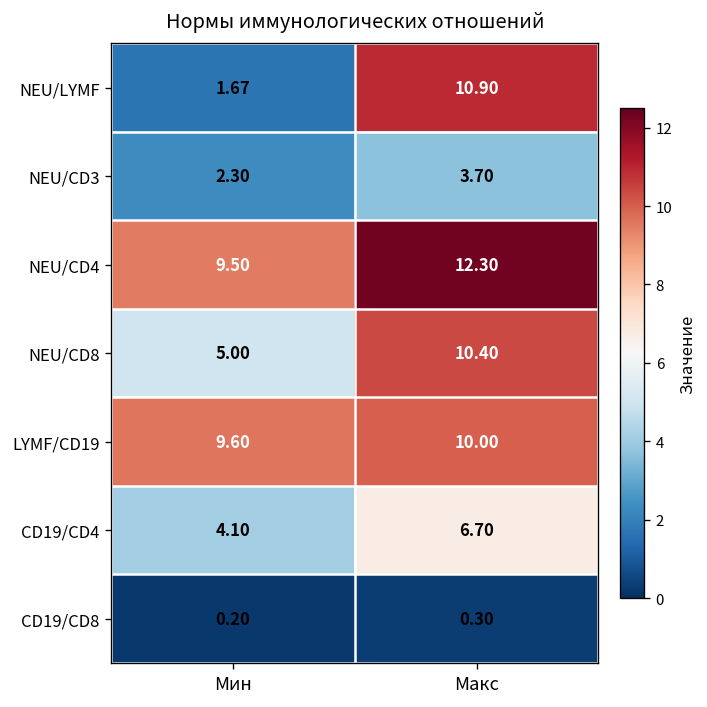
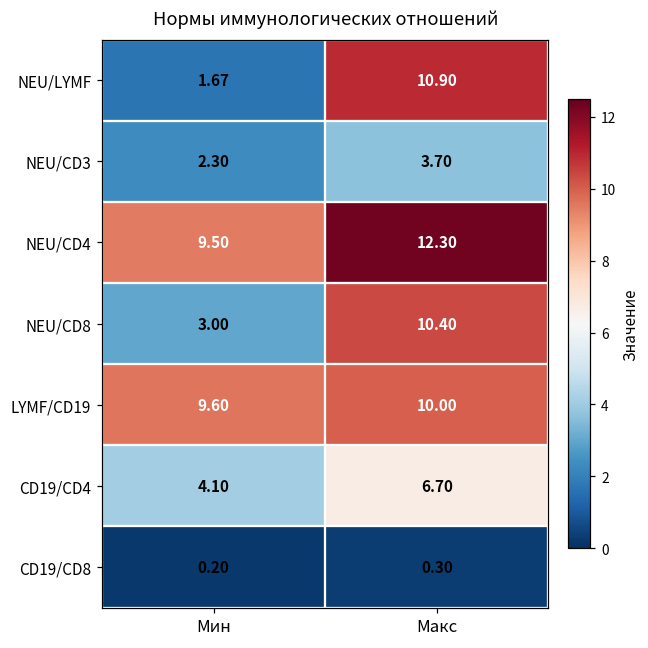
  {
    "NEU/LYMF": {
      "Мин": 1.67,
      "Макс": 10.90
    },
    "NEU/CD3": {
      "Мин": 2.30,
      "Макс": 3.70
    },
    "NEU/CD4": {
      "Мин": 9.50,
      "Макс": 12.30
    },
    "NEU/CD8": {
-     "Мин": 5.00,
+     "Мин": 3.00,
      "Макс": 10.40
    },
    "LYMF/CD19": {
      "Мин": 9.60,
      "Макс": 10.00
    },
    "CD19/CD4": {
      "Мин": 4.10,
      "Макс": 6.70
    },
    "CD19/CD8": {
      "Мин": 0.20,
      "Макс": 0.30
    }
  }
